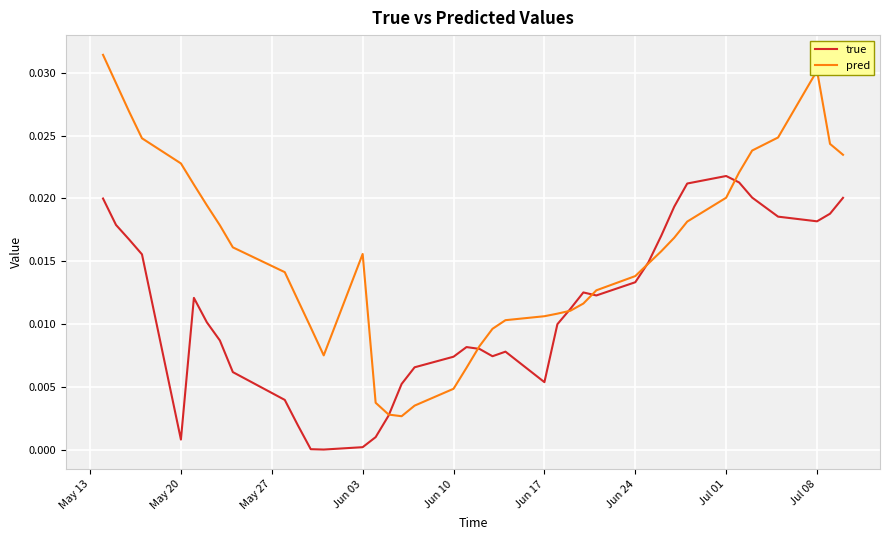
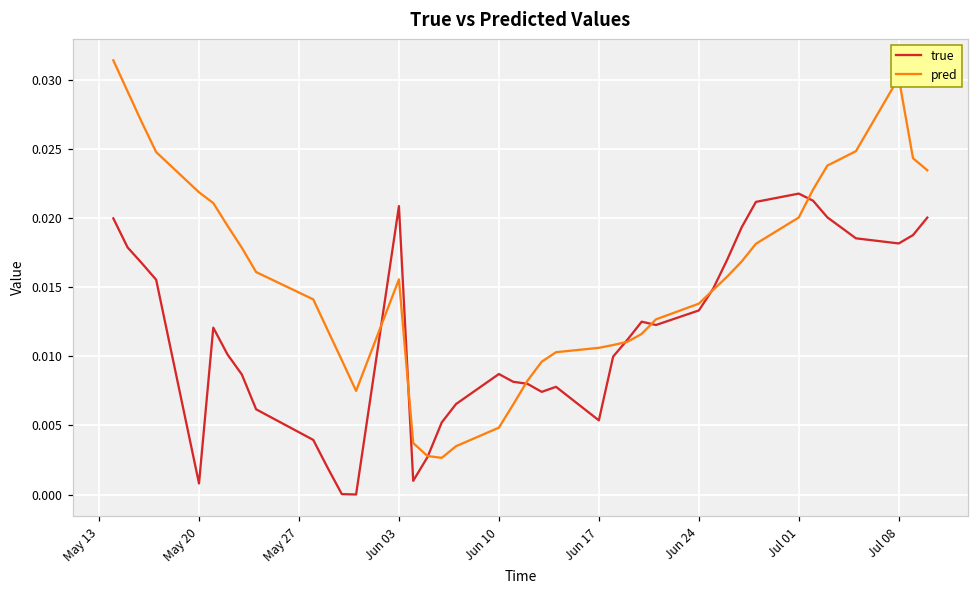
  {
    "true": {
      "May 20": 0.0008,
-     "Jun 03": 0.0002,
-     "Jun 10": 0.0074,
+     "Jun 03": 0.0209,
+     "Jun 10": 0.0087,
      "Jun 17": 0.0054,
      "Jun 24": 0.0133,
      "Jul 01": 0.0218,
      "Jul 08": 0.0182
    },
    "pred": {
-     "May 20": 0.0228,
+     "May 20": 0.0219,
      "Jun 03": 0.0156,
      "Jun 10": 0.0048,
      "Jun 17": 0.0106,
      "Jun 24": 0.0138,
      "Jul 01": 0.0201
    }
  }
